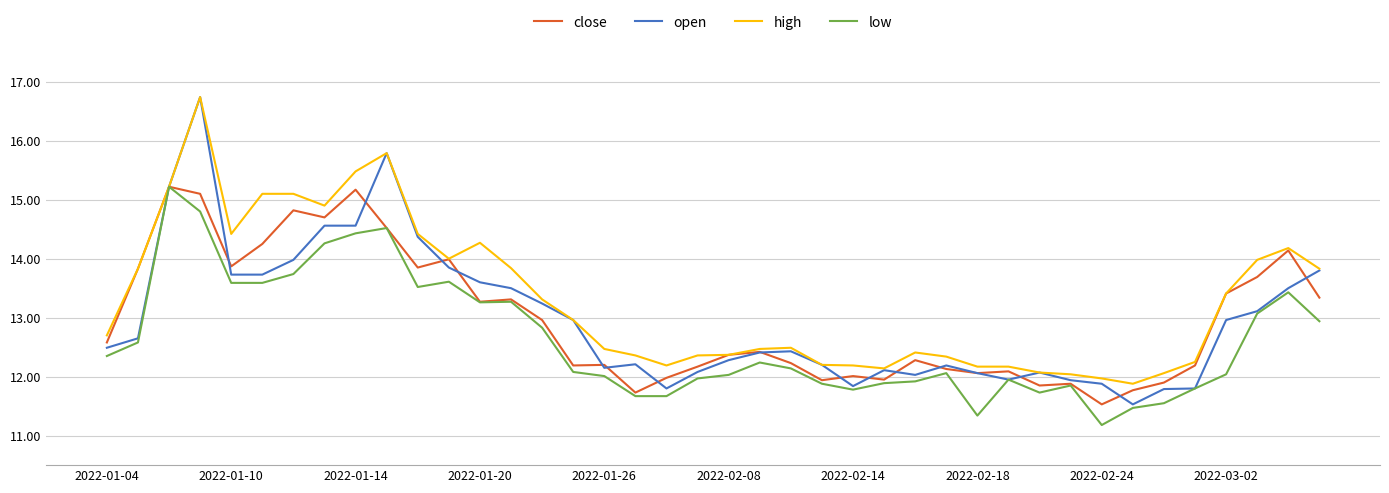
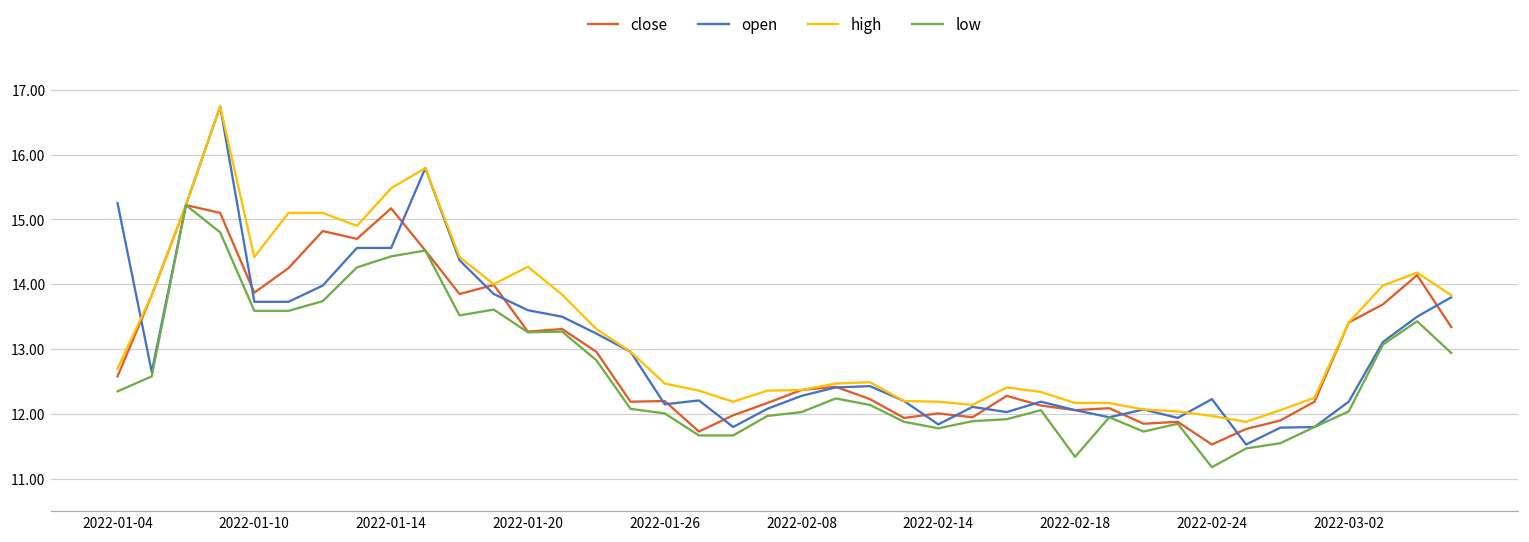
  {
    "close": {
      "2022-01-04": 12.6,
      "2022-01-10": 13.9,
      "2022-01-14": 15.2,
      "2022-01-26": 12.2,
      "2022-02-14": 12.0,
      "2022-02-24": 11.5
    },
    "open": {
-     "2022-01-04": 12.5,
+     "2022-01-04": 15.3,
      "2022-01-10": 13.7,
      "2022-01-14": 14.6,
      "2022-01-20": 13.6,
      "2022-01-26": 12.2,
      "2022-02-08": 12.3,
      "2022-02-14": 11.8,
-     "2022-02-24": 11.9,
-     "2022-03-02": 13.0
+     "2022-02-24": 12.2,
+     "2022-03-02": 12.2
    },
    "high": {
      "2022-01-04": 12.7,
      "2022-01-10": 14.4,
      "2022-01-14": 15.5,
      "2022-01-20": 14.3,
      "2022-01-26": 12.5,
      "2022-02-14": 12.2,
      "2022-02-18": 12.2,
      "2022-02-24": 12.0
    },
    "low": {
      "2022-01-04": 12.4,
      "2022-01-10": 13.6,
      "2022-01-14": 14.4,
      "2022-01-26": 12.0,
      "2022-02-08": 12.0,
      "2022-02-14": 11.8,
      "2022-02-18": 11.3,
      "2022-02-24": 11.2,
      "2022-03-02": 12.0
    }
  }
